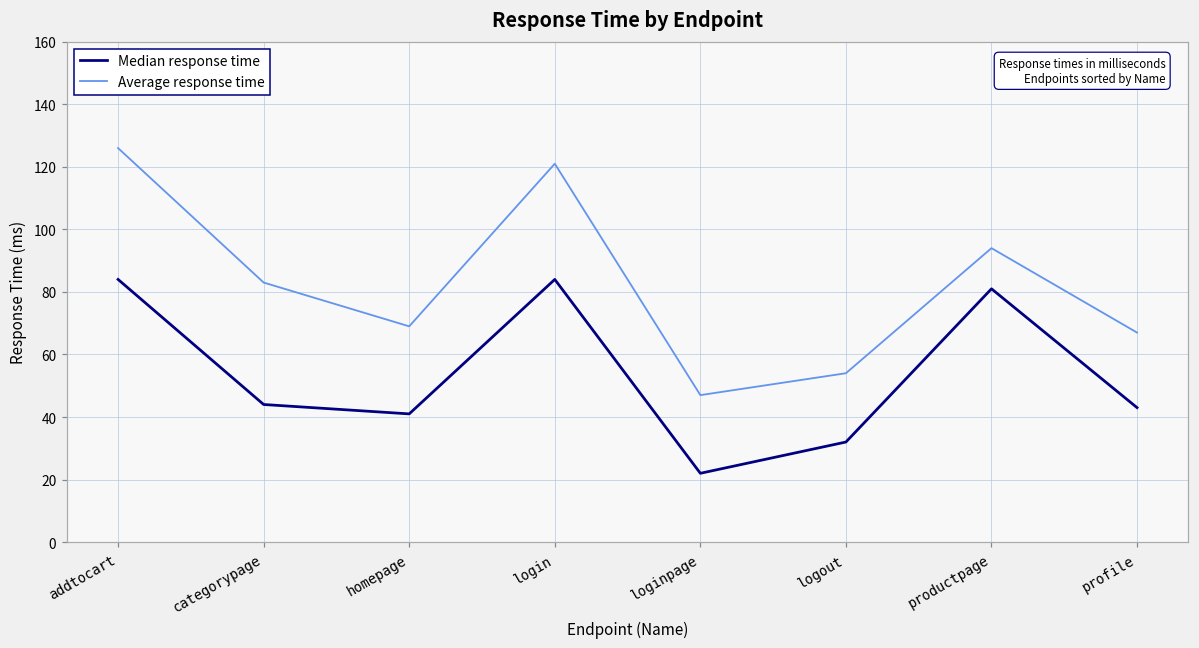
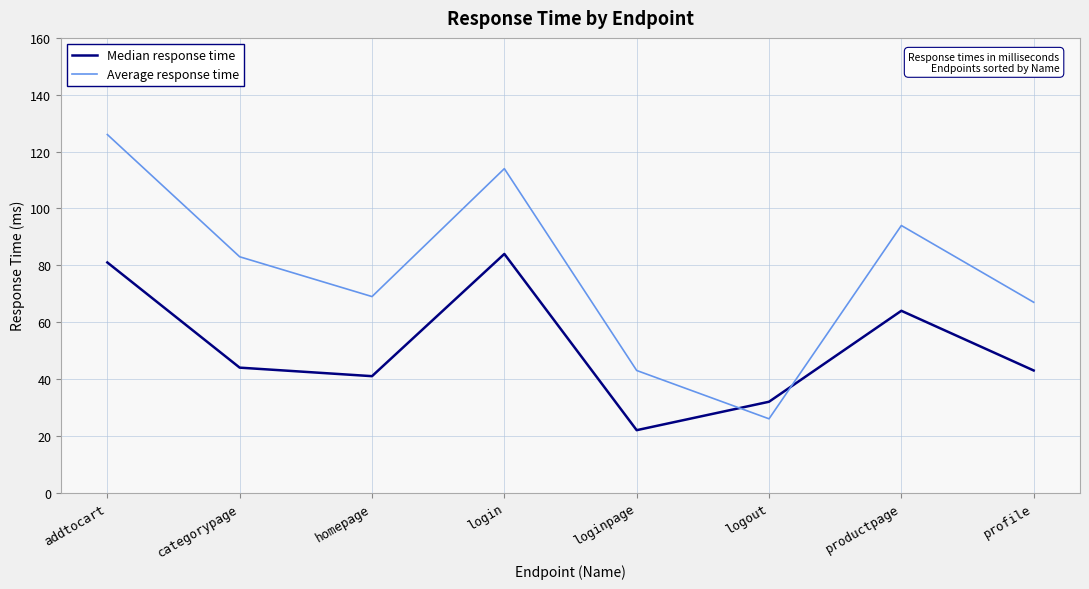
  {
    "Median response time": {
-     "addtocart": 84,
+     "addtocart": 81,
      "categorypage": 44,
      "homepage": 41,
      "login": 84,
      "loginpage": 22,
      "logout": 32,
-     "productpage": 81,
+     "productpage": 64,
      "profile": 43
    },
    "Average response time": {
      "addtocart": 126,
      "categorypage": 83,
      "homepage": 69,
-     "login": 121,
-     "loginpage": 47,
-     "logout": 54,
+     "login": 114,
+     "loginpage": 43,
+     "logout": 26,
      "productpage": 94,
      "profile": 67
    }
  }
